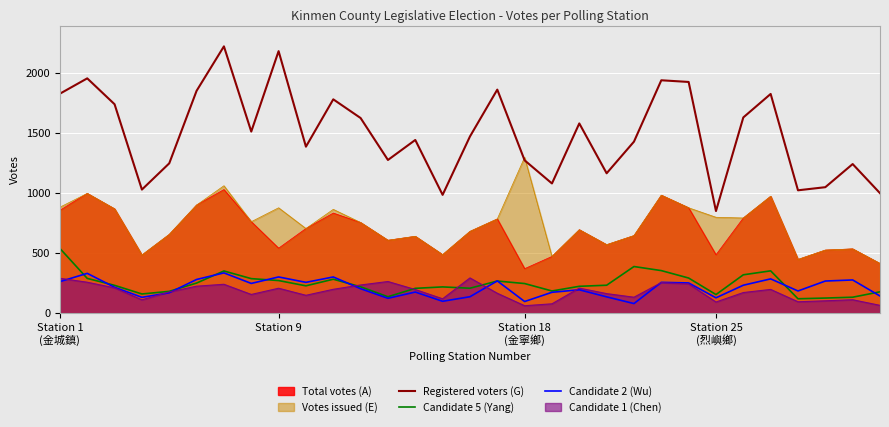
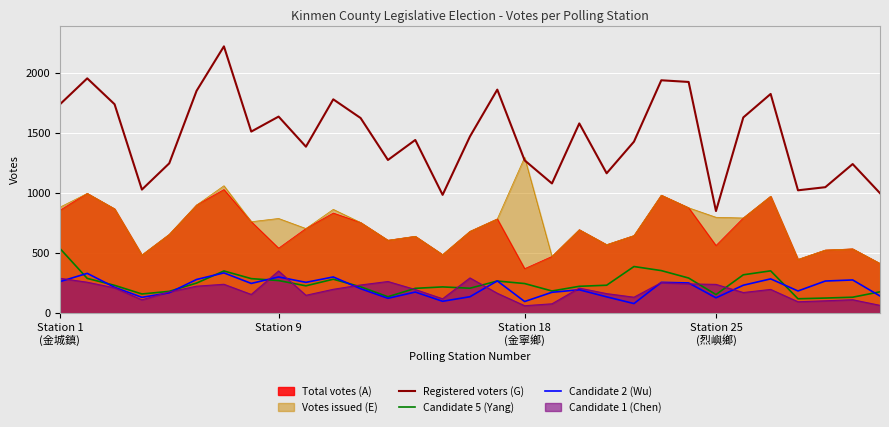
  {
    "Total votes (A)": {
      "Station 1 (金城鎮)": 860,
      "Station 9": 540,
      "Station 18 (金寧鄉)": 370,
-     "Station 25 (烈嶼鄉)": 490
+     "Station 25 (烈嶼鄉)": 560
    },
    "Votes issued (E)": {
      "Station 1 (金城鎮)": 880,
-     "Station 9": 880,
+     "Station 9": 790,
      "Station 18 (金寧鄉)": 1300,
      "Station 25 (烈嶼鄉)": 800
    },
    "Registered voters (G)": {
-     "Station 1 (金城鎮)": 1830,
-     "Station 9": 2190,
+     "Station 1 (金城鎮)": 1740,
+     "Station 9": 1640,
      "Station 18 (金寧鄉)": 1280,
      "Station 25 (烈嶼鄉)": 850
    },
    "Candidate 1 (Chen)": {
      "Station 1 (金城鎮)": 290,
-     "Station 9": 210,
+     "Station 9": 350,
      "Station 18 (金寧鄉)": 60,
-     "Station 25 (烈嶼鄉)": 90
+     "Station 25 (烈嶼鄉)": 240
    },
    "Candidate 5 (Yang)": {
      "Station 1 (金城鎮)": 540,
      "Station 9": 270,
      "Station 18 (金寧鄉)": 250,
      "Station 25 (烈嶼鄉)": 160
    },
    "Candidate 2 (Wu)": {
      "Station 1 (金城鎮)": 260,
      "Station 9": 300,
      "Station 18 (金寧鄉)": 100,
      "Station 25 (烈嶼鄉)": 130
    }
  }
